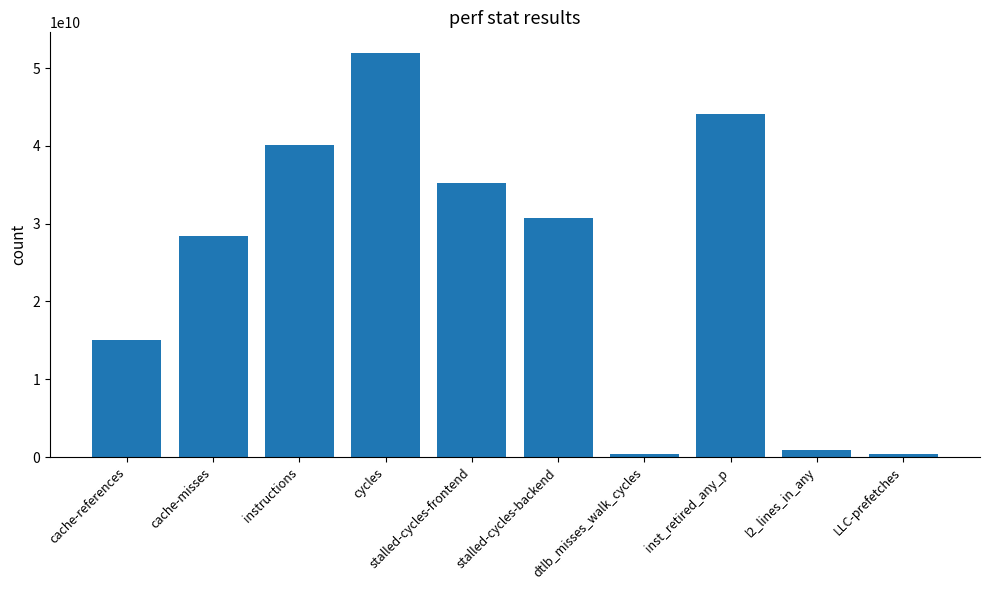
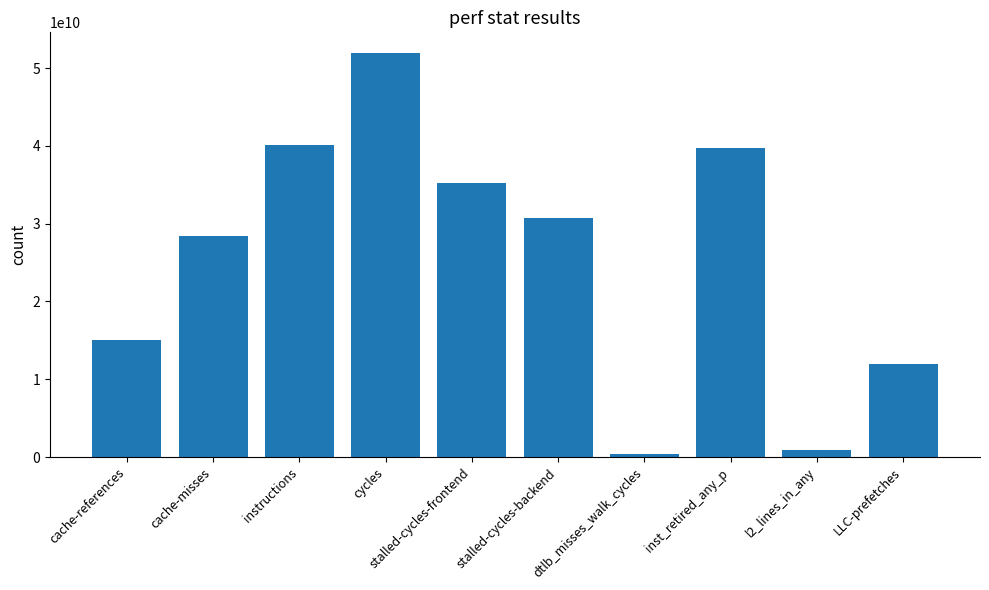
  {
    "cache-references": 15000000000,
    "cache-misses": 28000000000,
    "instructions": 40000000000,
    "cycles": 52000000000,
    "stalled-cycles-frontend": 35000000000,
    "stalled-cycles-backend": 31000000000,
    "dtlb_misses_walk_cycles": 0,
-   "inst_retired_any_p": 44000000000,
+   "inst_retired_any_p": 40000000000,
    "l2_lines_in_any": 1000000000,
-   "LLC-prefetches": 0
+   "LLC-prefetches": 12000000000
  }
